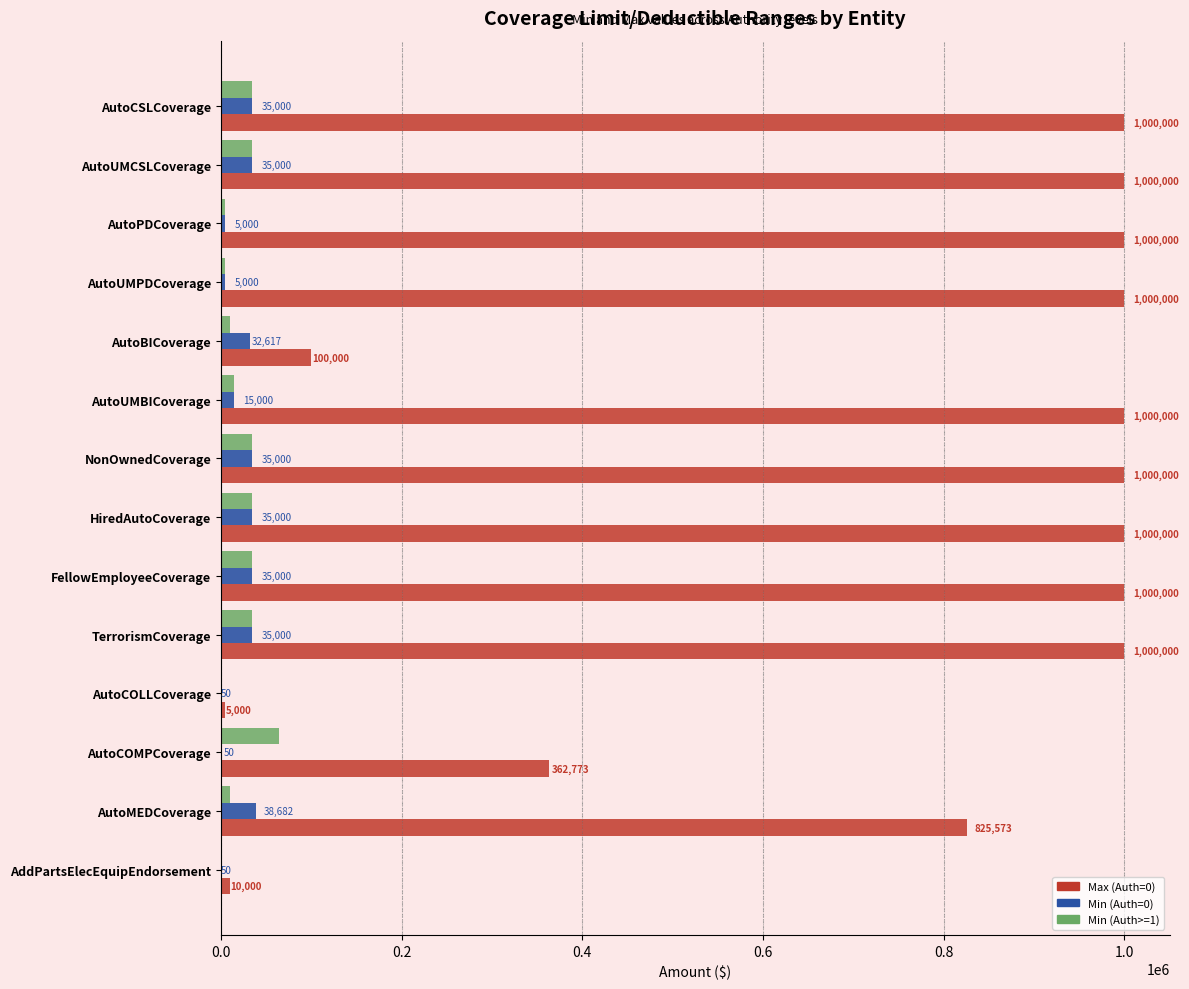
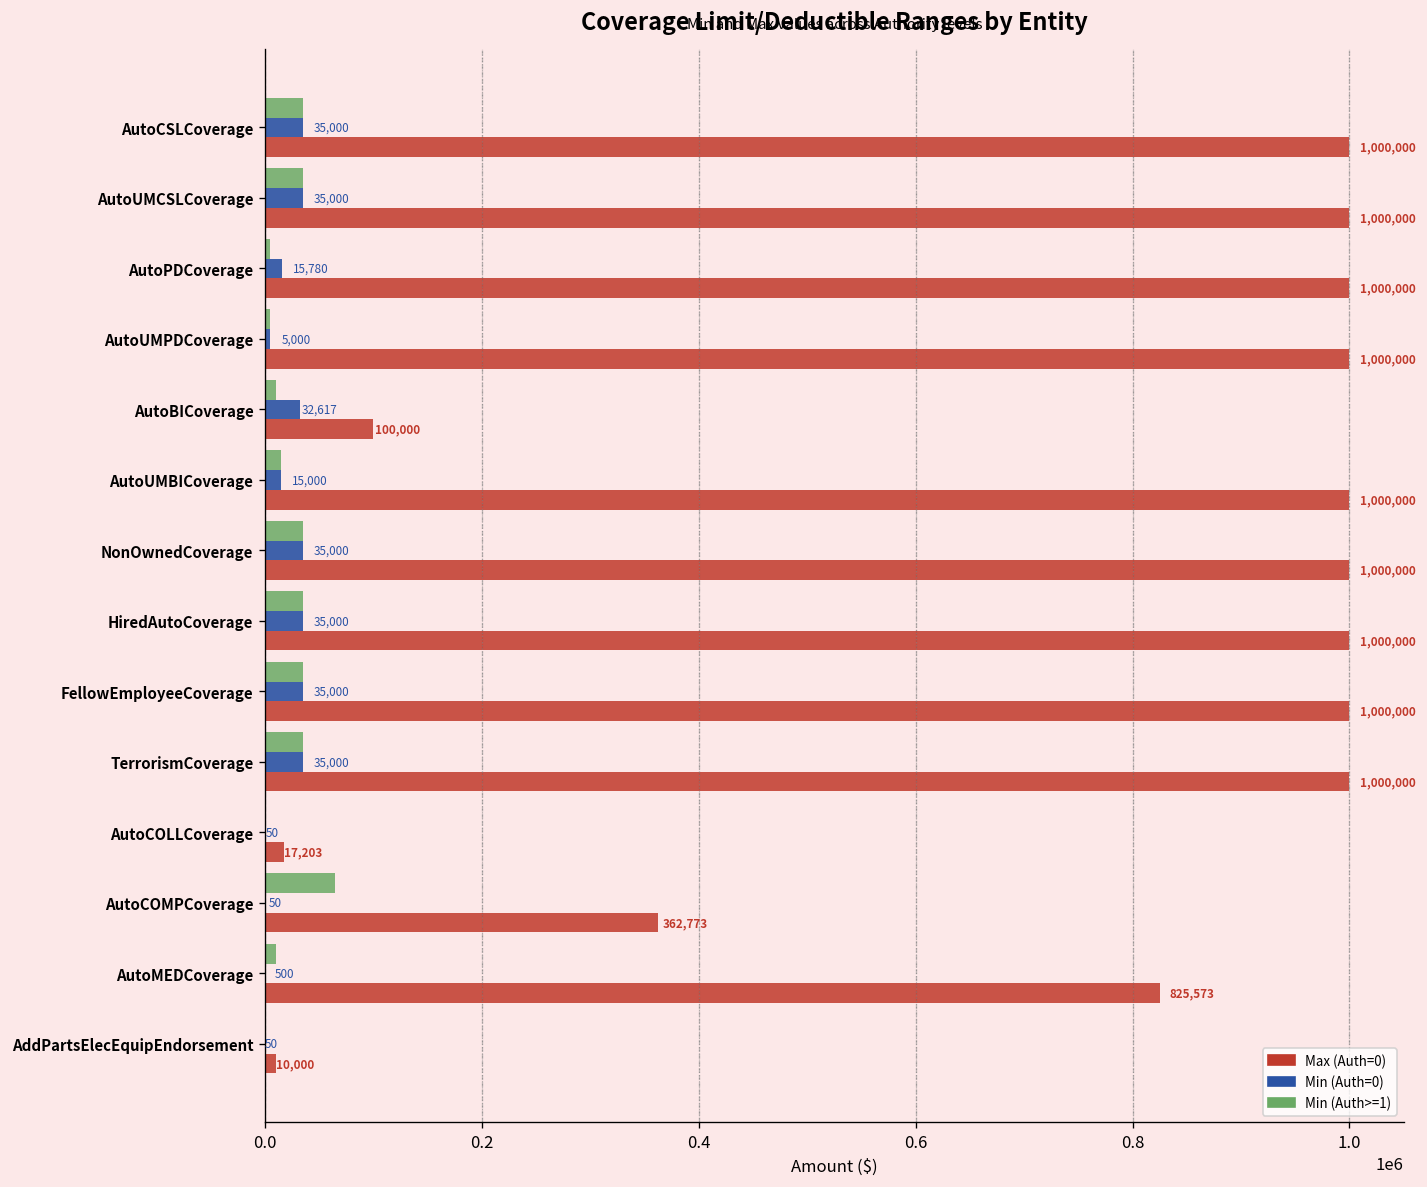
  {
    "Max (Auth=0)": {
      "AutoCSLCoverage": "1,000,000",
      "AutoUMCSLCoverage": "1,000,000",
      "AutoPDCoverage": "1,000,000",
      "AutoUMPDCoverage": "1,000,000",
      "AutoBICoverage": "100,000",
      "AutoUMBICoverage": "1,000,000",
      "NonOwnedCoverage": "1,000,000",
      "HiredAutoCoverage": "1,000,000",
      "FellowEmployeeCoverage": "1,000,000",
      "TerrorismCoverage": "1,000,000",
-     "AutoCOLLCoverage": "5,000",
+     "AutoCOLLCoverage": "17,203",
      "AutoCOMPCoverage": "362,773",
      "AutoMEDCoverage": "825,573",
      "AddPartsElecEquipEndorsement": "10,000"
    },
    "Min (Auth=0)": {
      "AutoCSLCoverage": "35,000",
      "AutoUMCSLCoverage": "35,000",
-     "AutoPDCoverage": "5,000",
+     "AutoPDCoverage": "15,780",
      "AutoUMPDCoverage": "5,000",
      "AutoBICoverage": "32,617",
      "AutoUMBICoverage": "15,000",
      "NonOwnedCoverage": "35,000",
      "HiredAutoCoverage": "35,000",
      "FellowEmployeeCoverage": "35,000",
      "TerrorismCoverage": "35,000",
      "AutoCOLLCoverage": "50",
      "AutoCOMPCoverage": "50",
-     "AutoMEDCoverage": "38,682",
+     "AutoMEDCoverage": "500",
      "AddPartsElecEquipEndorsement": "50"
    },
    "Min (Auth>=1)": {
      "AutoPDCoverage": "10000",
      "AutoBICoverage": "10000",
      "AutoCOMPCoverage": "60000",
      "AutoMEDCoverage": "10000"
    }
  }
